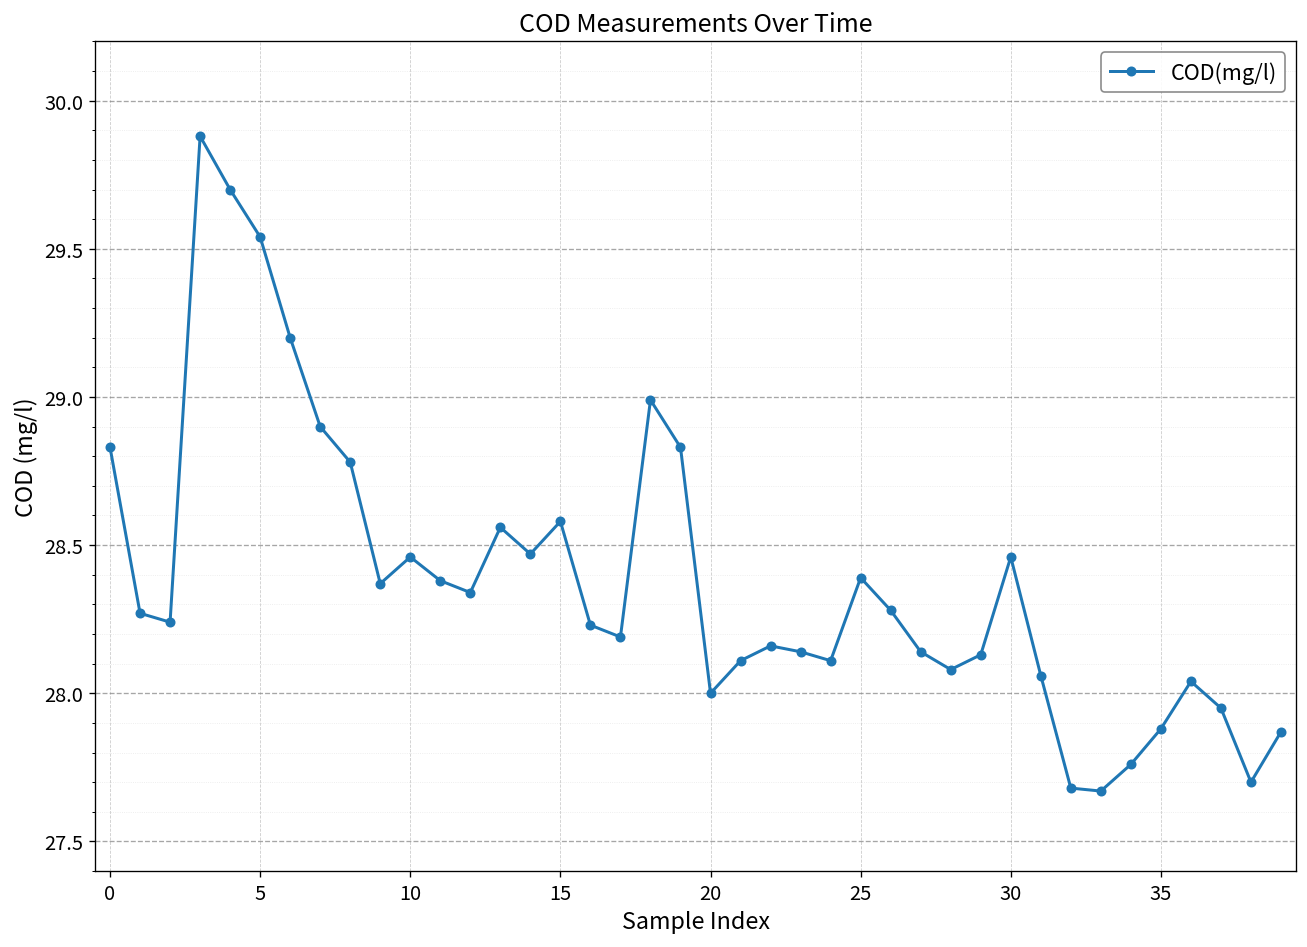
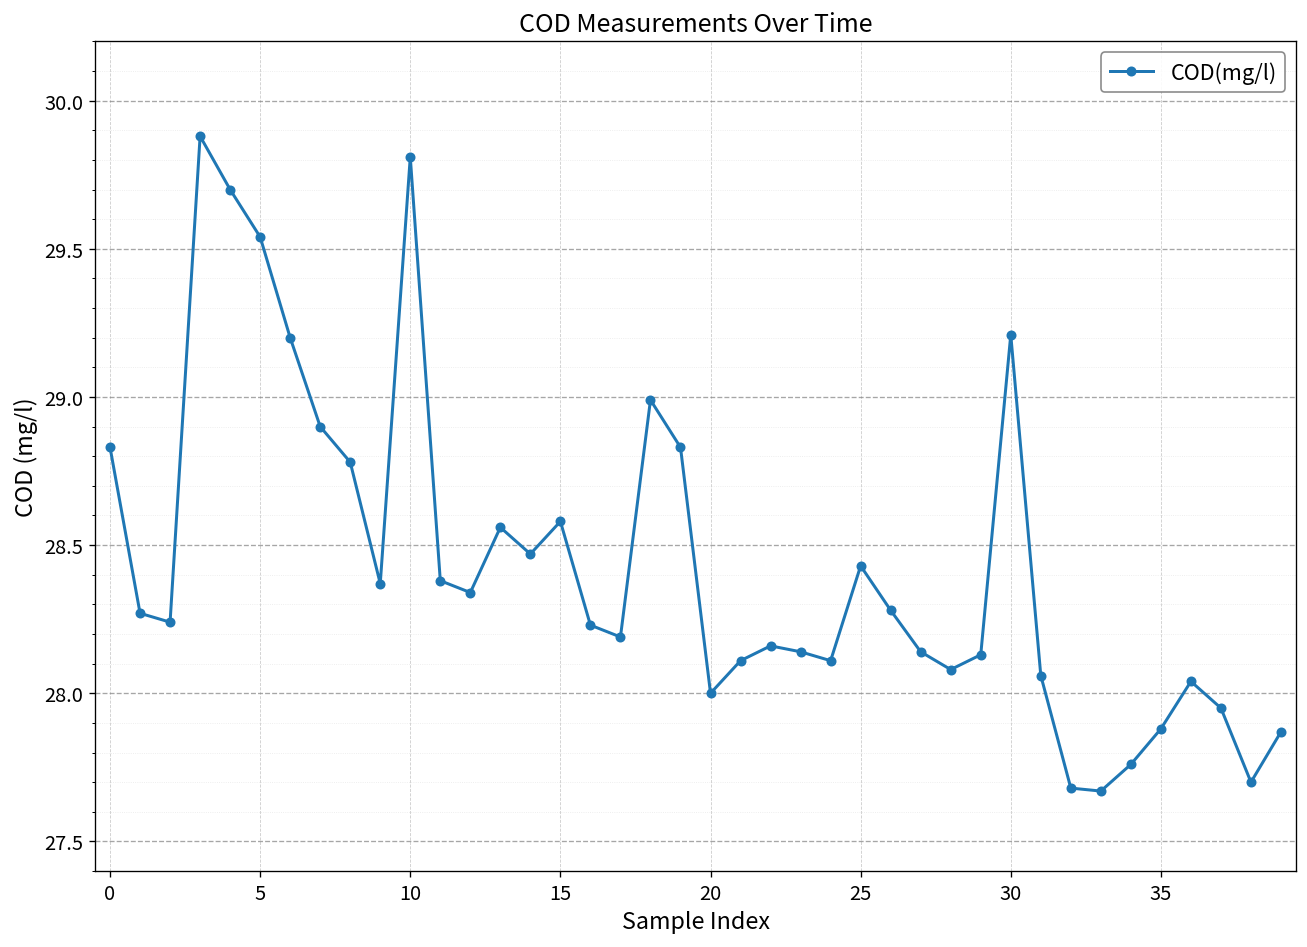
  {
    "0": 28.83,
    "5": 29.54,
-   "10": 28.46,
+   "10": 29.81,
    "15": 28.58,
    "20": 28.00,
-   "25": 28.39,
-   "30": 28.46,
+   "25": 28.43,
+   "30": 29.21,
    "35": 27.88
  }
